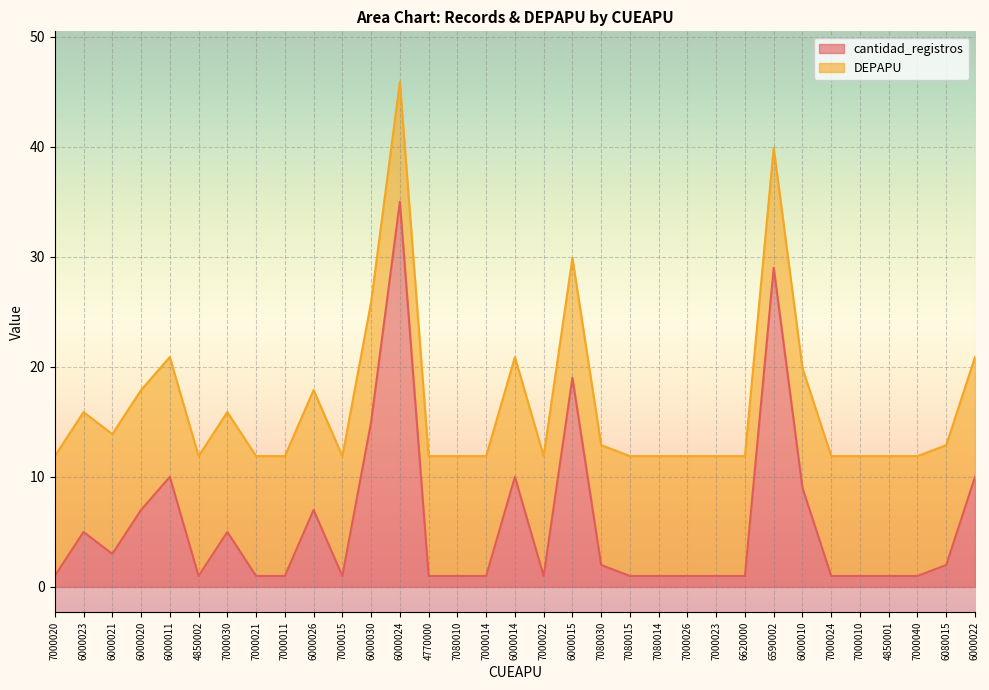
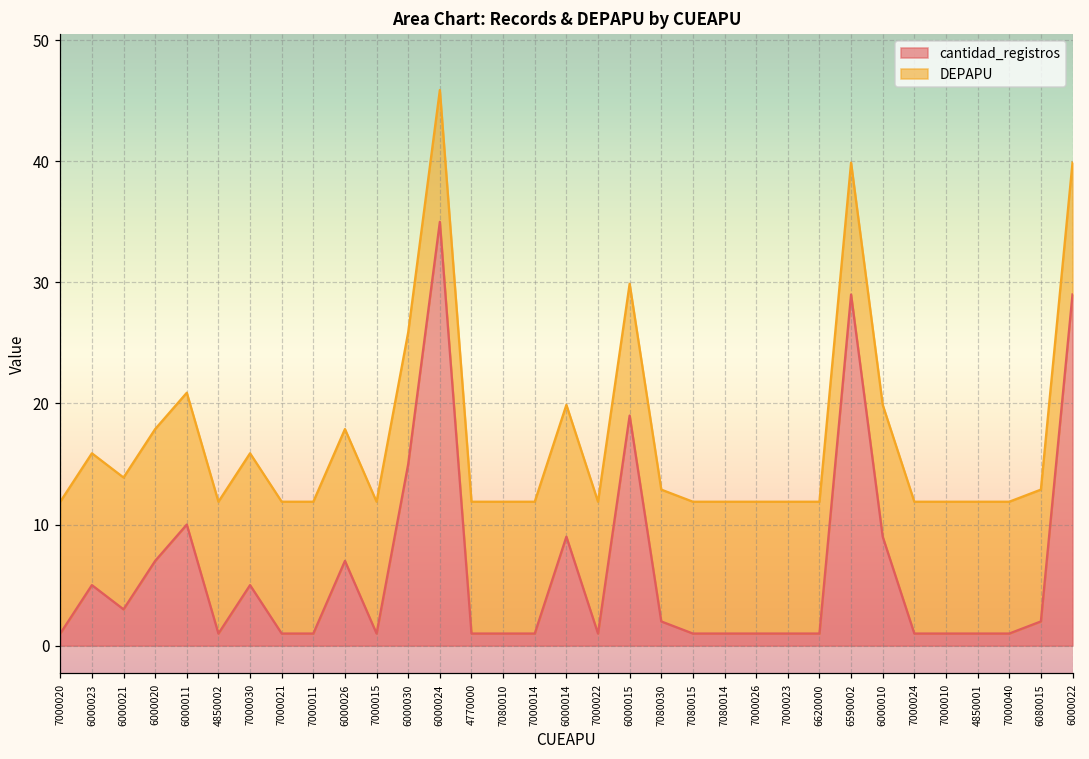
  {
    "cantidad_registros": {
      "7000020": 1,
      "6000023": 5,
      "6000021": 3,
      "6000020": 7,
      "6000011": 10,
      "4850002": 1,
      "7000030": 5,
      "7000021": 1,
      "7000011": 1,
      "6000026": 7,
      "7000015": 1,
      "6000030": 15,
      "6000024": 35,
      "4770000": 1,
      "7080010": 1,
      "7000014": 1,
-     "6000014": 10,
+     "6000014": 9,
      "7000022": 1,
      "6000015": 19,
      "7080030": 2,
      "7080015": 1,
      "7080014": 1,
      "7000026": 1,
      "7000023": 1,
      "6620000": 1,
      "6590002": 29,
      "6000010": 9,
      "7000024": 1,
      "7000010": 1,
      "4850001": 1,
      "7000040": 1,
      "6080015": 2,
-     "6000022": 10
+     "6000022": 29
    },
    "DEPAPU": {
      "7000020": 11,
      "6000023": 11,
      "6000021": 11,
      "6000020": 11,
      "6000011": 11,
      "4850002": 11,
      "7000030": 11,
      "7000021": 11,
      "7000011": 11,
      "6000026": 11,
      "7000015": 11,
      "6000030": 11,
      "6000024": 11,
      "4770000": 11,
      "7080010": 11,
      "7000014": 11,
      "6000014": 11,
      "7000022": 11,
      "6000015": 11,
      "7080030": 11,
      "7080015": 11,
      "7080014": 11,
      "7000026": 11,
      "7000023": 11,
      "6620000": 11,
      "6590002": 11,
      "6000010": 11,
      "7000024": 11,
      "7000010": 11,
      "4850001": 11,
      "7000040": 11,
      "6080015": 11,
      "6000022": 11
    }
  }
